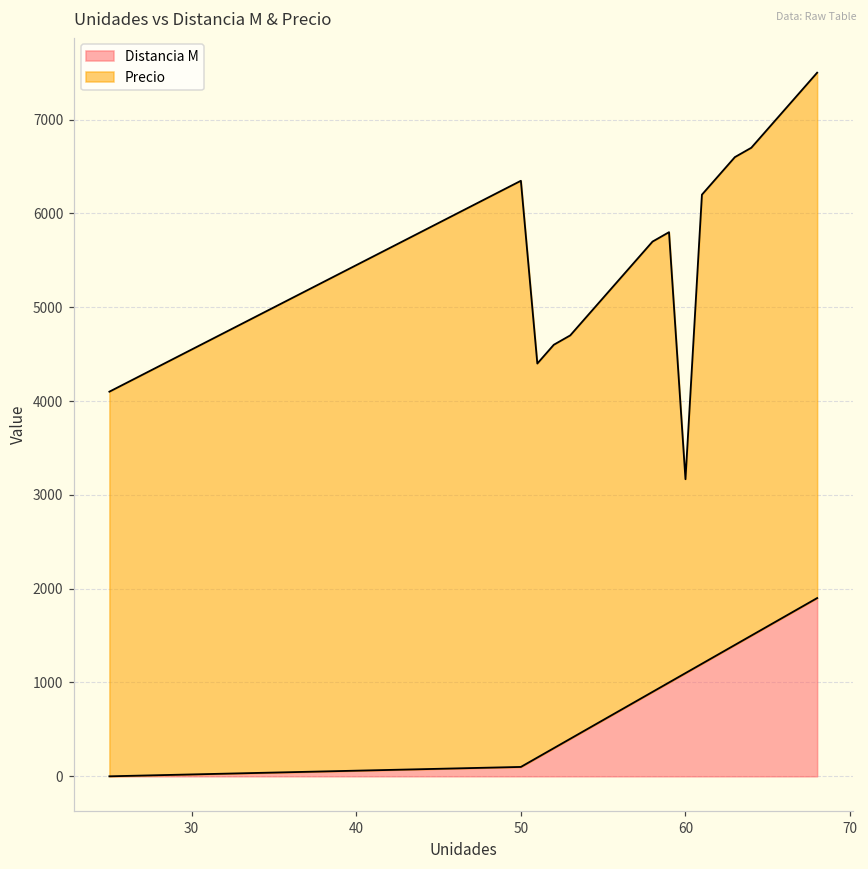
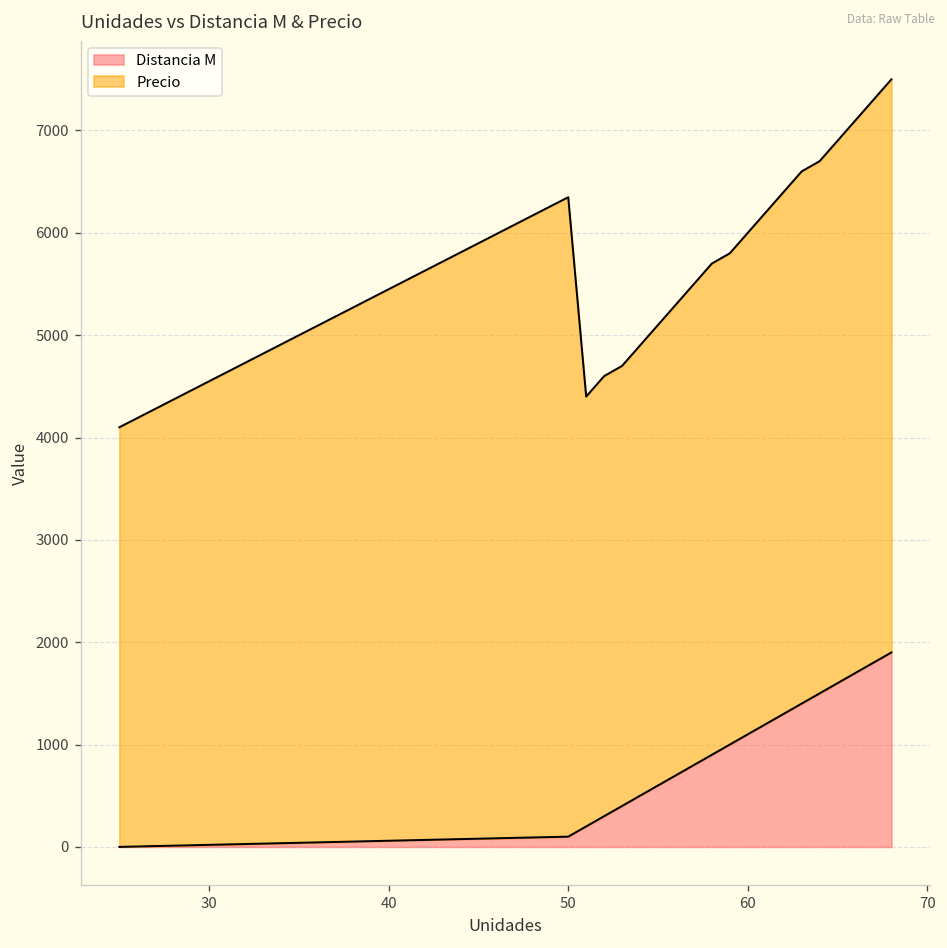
  {
    "Distancia M": {
      "50": 100,
      "60": 1100
    },
    "Precio": {
      "50": 6200,
-     "60": 2100
+     "60": 4900
    }
  }
